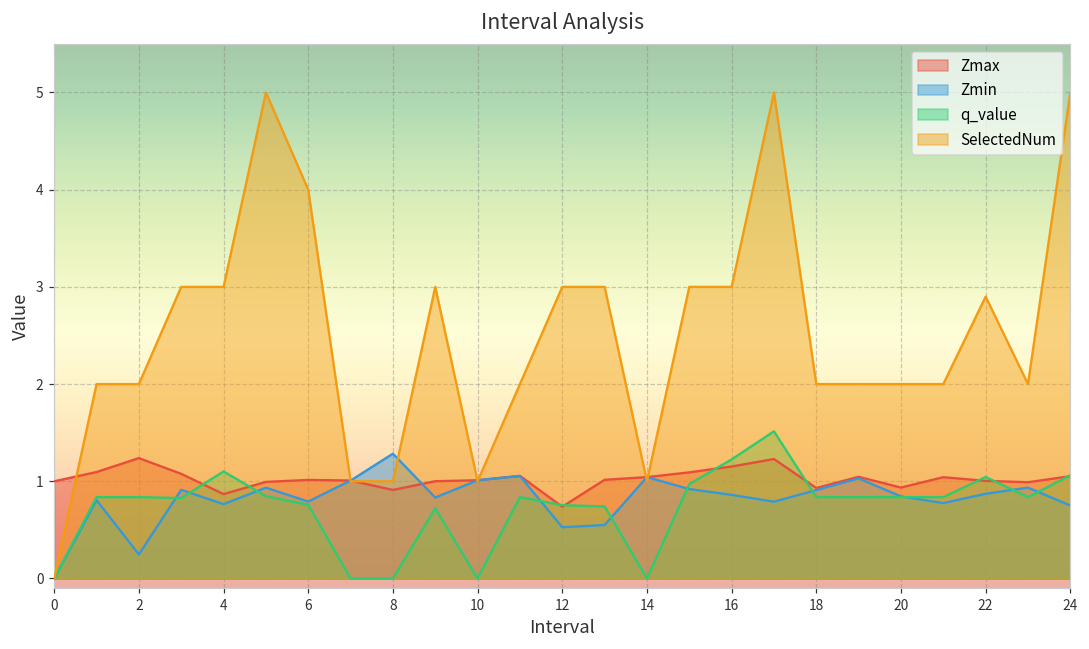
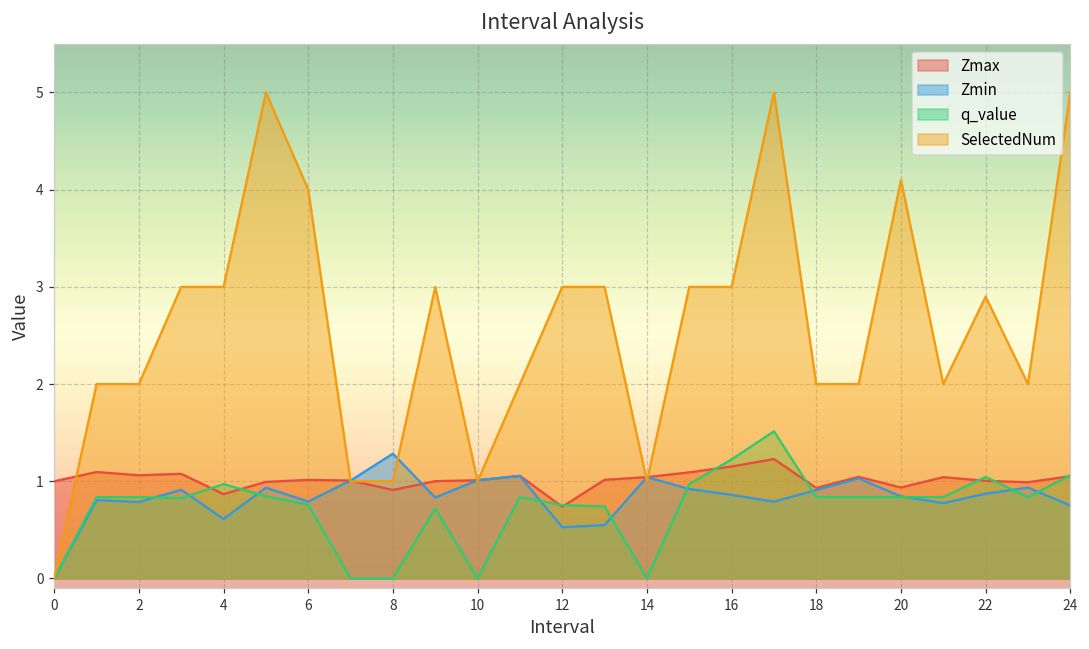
  {
    "Zmax": {
      "0": 1.0,
-     "2": 1.2,
+     "2": 1.1,
      "4": 0.9,
      "6": 1.0,
      "8": 0.9,
      "16": 1.2,
      "20": 0.9,
      "22": 1.0
    },
    "Zmin": {
-     "2": 0.2,
-     "4": 0.8,
+     "2": 0.8,
+     "4": 0.6,
      "6": 0.8,
      "8": 1.3,
      "12": 0.5,
      "16": 0.9,
      "22": 0.9,
      "24": 0.8
    },
    "q_value": {
      "2": 0.8,
-     "4": 1.1,
+     "4": 1.0,
      "6": 0.8,
      "8": 0.0,
      "10": 0.0,
      "14": 0.0,
      "16": 1.2,
      "18": 0.8,
      "22": 1.0
    },
    "SelectedNum": {
      "2": 2.0,
      "4": 3.0,
      "6": 4.0,
      "8": 1.0,
      "12": 3.0,
      "14": 1.0,
      "16": 3.0,
      "18": 2.0,
-     "20": 2.0,
+     "20": 4.1,
      "22": 2.9,
      "24": 5.0
    }
  }
